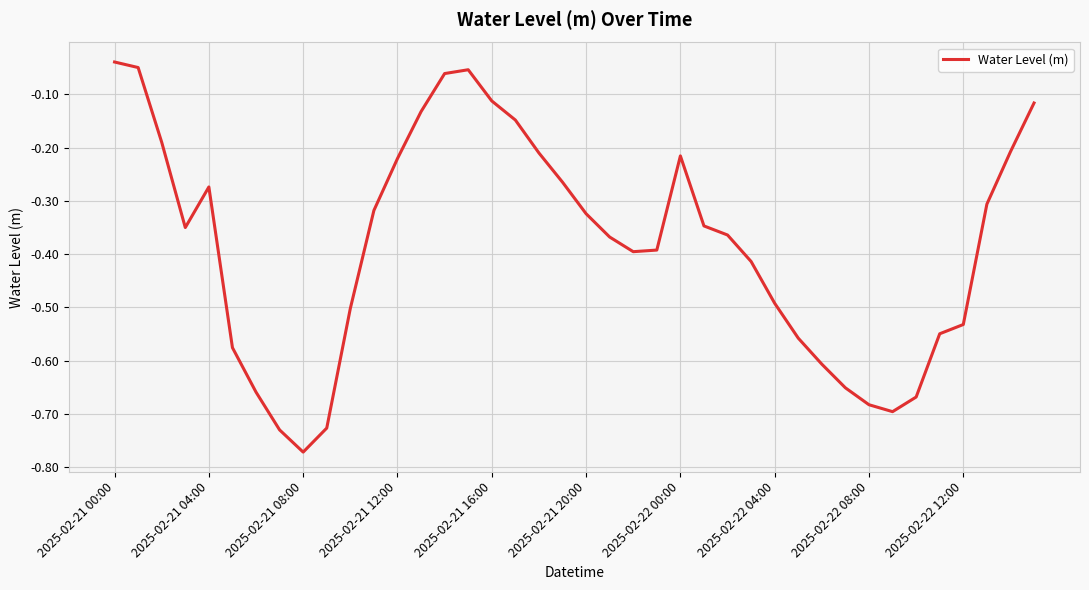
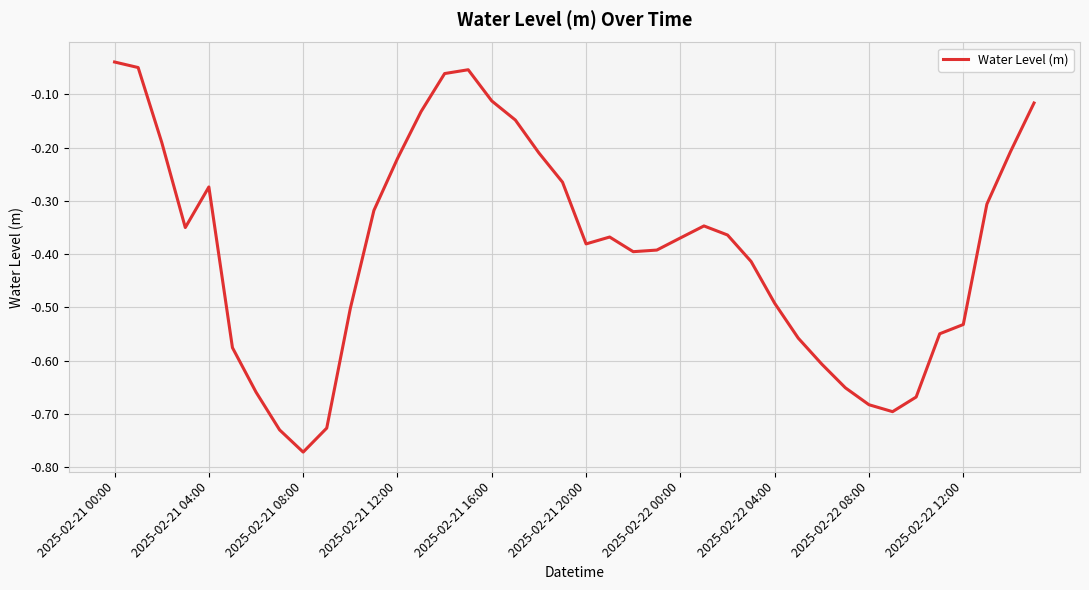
  {
    "2025-02-21 00:00": -0.04,
    "2025-02-21 04:00": -0.27,
    "2025-02-21 08:00": -0.77,
    "2025-02-21 12:00": -0.22,
    "2025-02-21 16:00": -0.11,
-   "2025-02-21 20:00": -0.32,
-   "2025-02-22 00:00": -0.22,
+   "2025-02-21 20:00": -0.38,
+   "2025-02-22 00:00": -0.37,
    "2025-02-22 04:00": -0.49,
    "2025-02-22 08:00": -0.68,
    "2025-02-22 12:00": -0.53
  }
